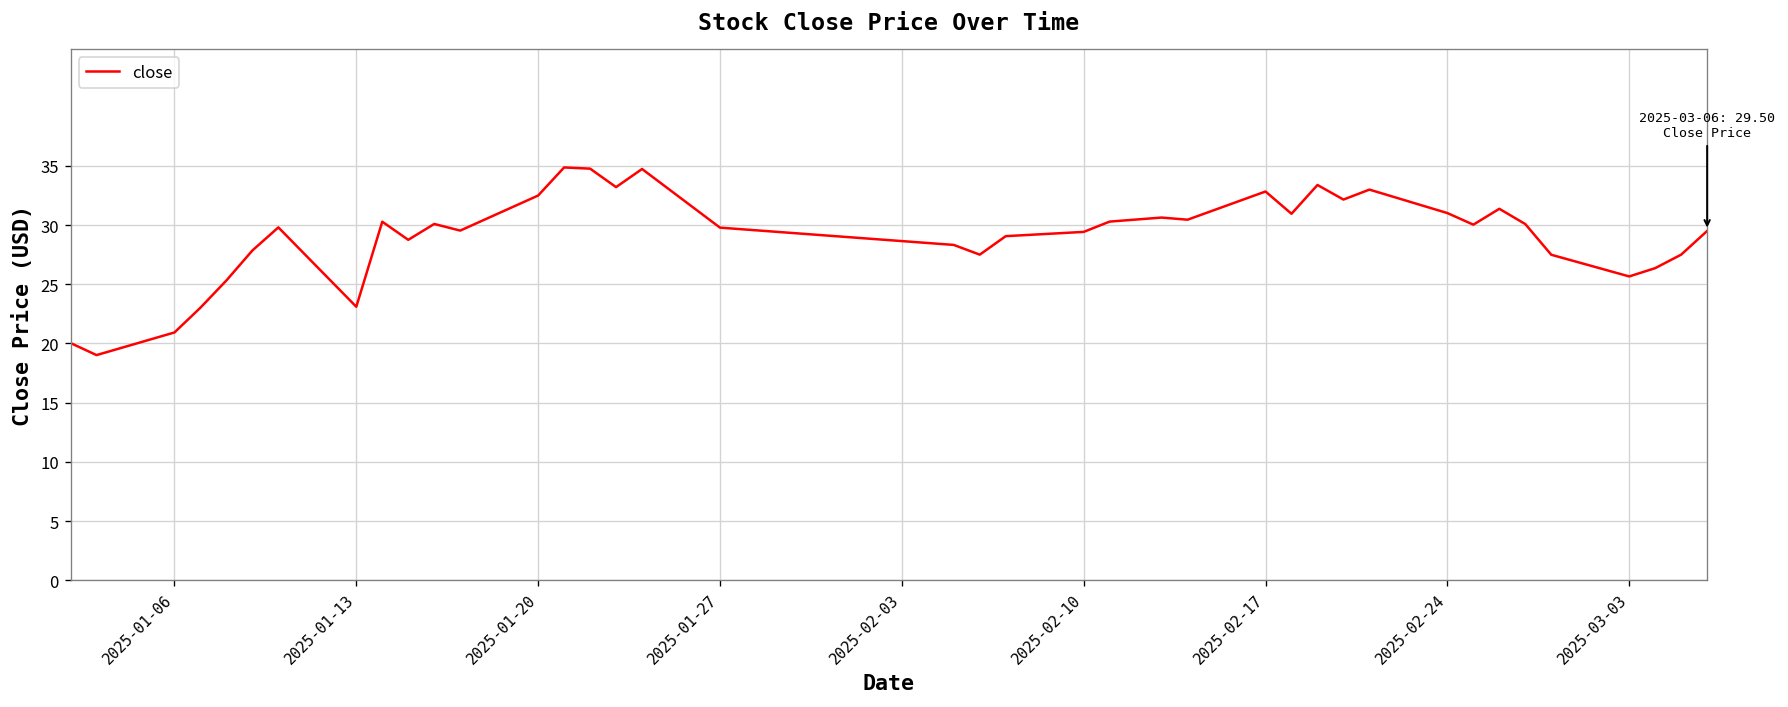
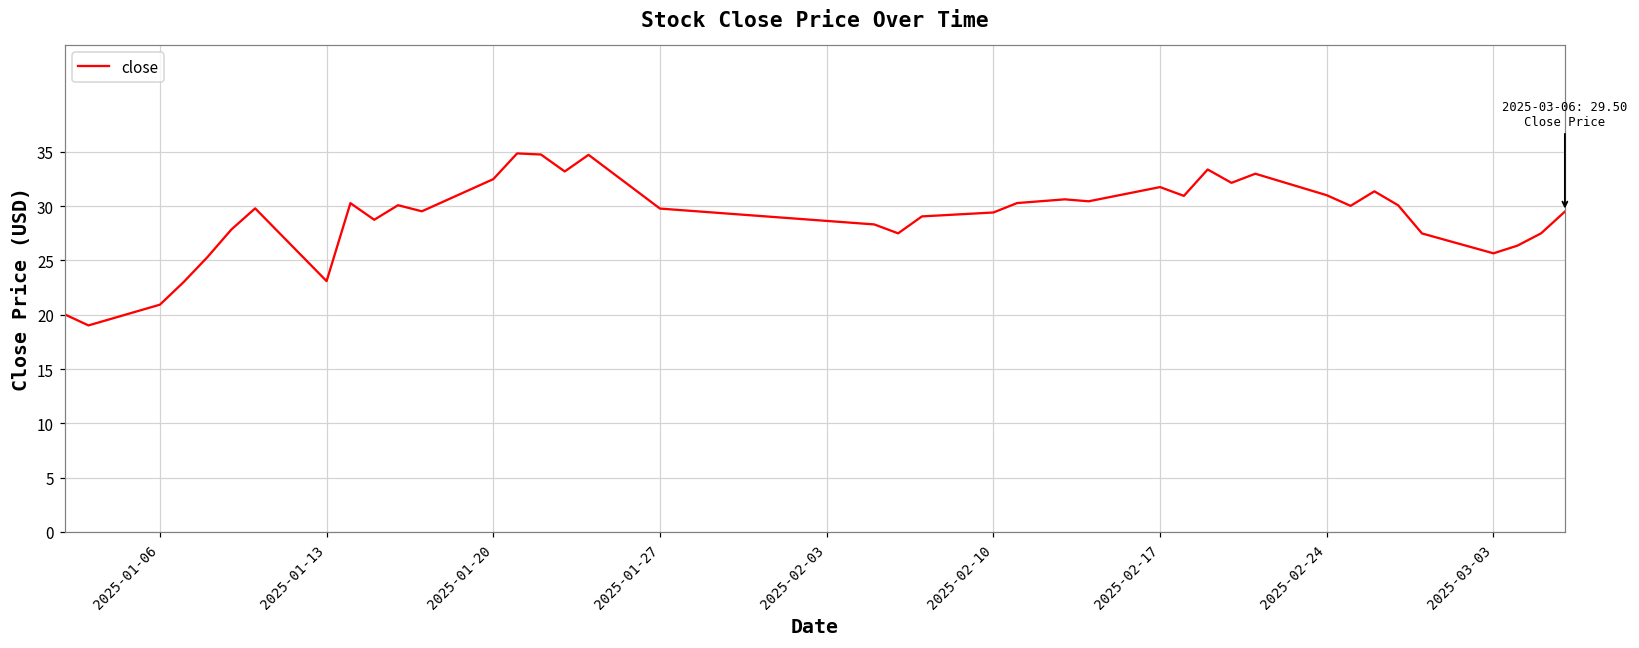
  {
    "2025-01-06": 21,
    "2025-01-13": 23,
    "2025-01-20": 32,
    "2025-01-27": 30,
    "2025-02-10": 29,
-   "2025-02-17": 33,
+   "2025-02-17": 32,
    "2025-02-24": 31,
    "2025-03-03": 26
  }
